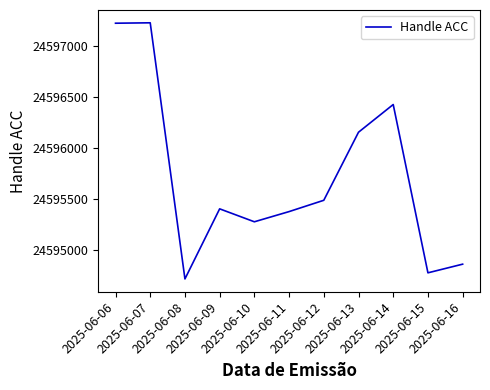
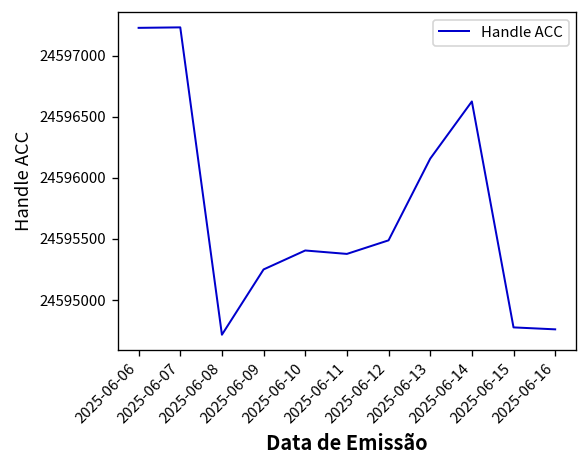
  {
    "2025-06-06": 24597230,
    "2025-06-07": 24597230,
    "2025-06-08": 24594720,
-   "2025-06-09": 24595410,
-   "2025-06-10": 24595280,
+   "2025-06-09": 24595250,
+   "2025-06-10": 24595410,
    "2025-06-11": 24595380,
    "2025-06-12": 24595490,
    "2025-06-13": 24596160,
-   "2025-06-14": 24596430,
+   "2025-06-14": 24596630,
    "2025-06-15": 24594780,
-   "2025-06-16": 24594860
+   "2025-06-16": 24594760
  }
